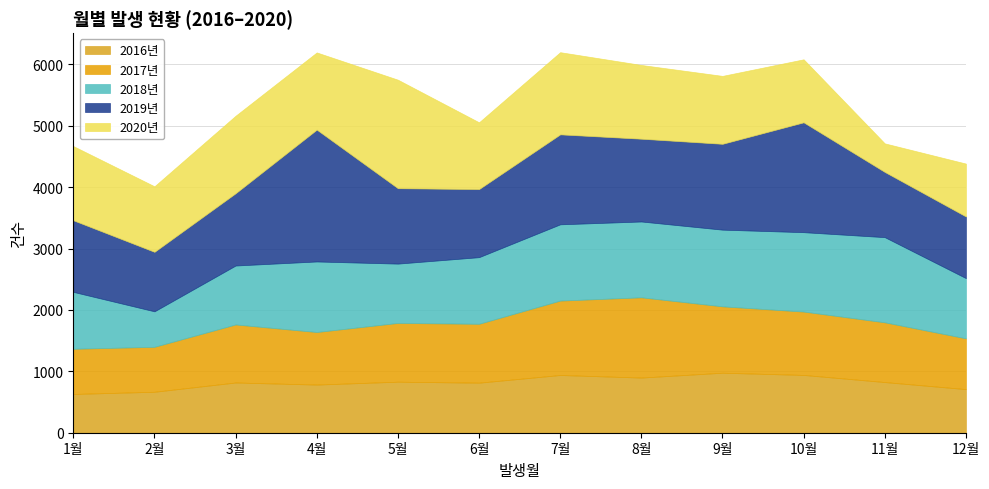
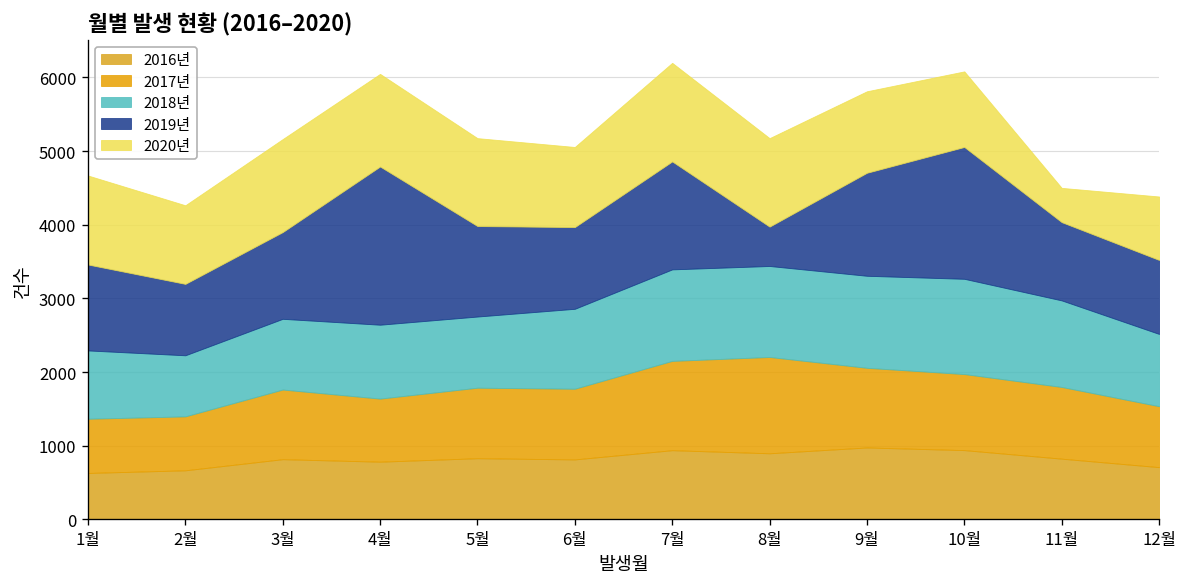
  {
    "2018년": {
      "1월": 900,
-     "2월": 600,
+     "2월": 800,
      "3월": 1000,
-     "4월": 1100,
+     "4월": 1000,
      "5월": 1000,
      "6월": 1100,
      "7월": 1200,
      "8월": 1200,
      "9월": 1200,
      "10월": 1300,
-     "11월": 1400,
+     "11월": 1200,
      "12월": 1000
    },
    "2019년": {
      "1월": 1200,
      "2월": 1000,
      "3월": 1200,
      "4월": 2100,
      "5월": 1200,
      "6월": 1100,
      "7월": 1500,
-     "8월": 1300,
+     "8월": 500,
      "9월": 1400,
      "10월": 1800,
      "11월": 1100,
      "12월": 1000
    },
    "2020년": {
      "1월": 1200,
      "2월": 1100,
      "3월": 1300,
      "4월": 1300,
-     "5월": 1800,
+     "5월": 1200,
      "6월": 1100,
      "7월": 1300,
      "8월": 1200,
      "9월": 1100,
      "10월": 1000,
      "11월": 500,
      "12월": 900
    }
  }
